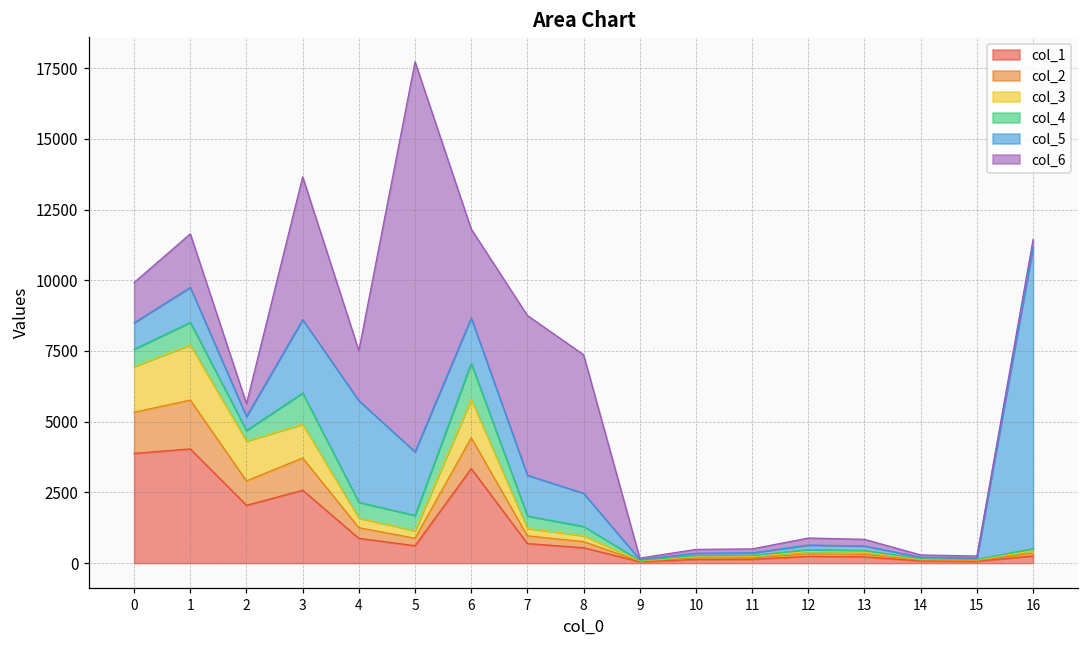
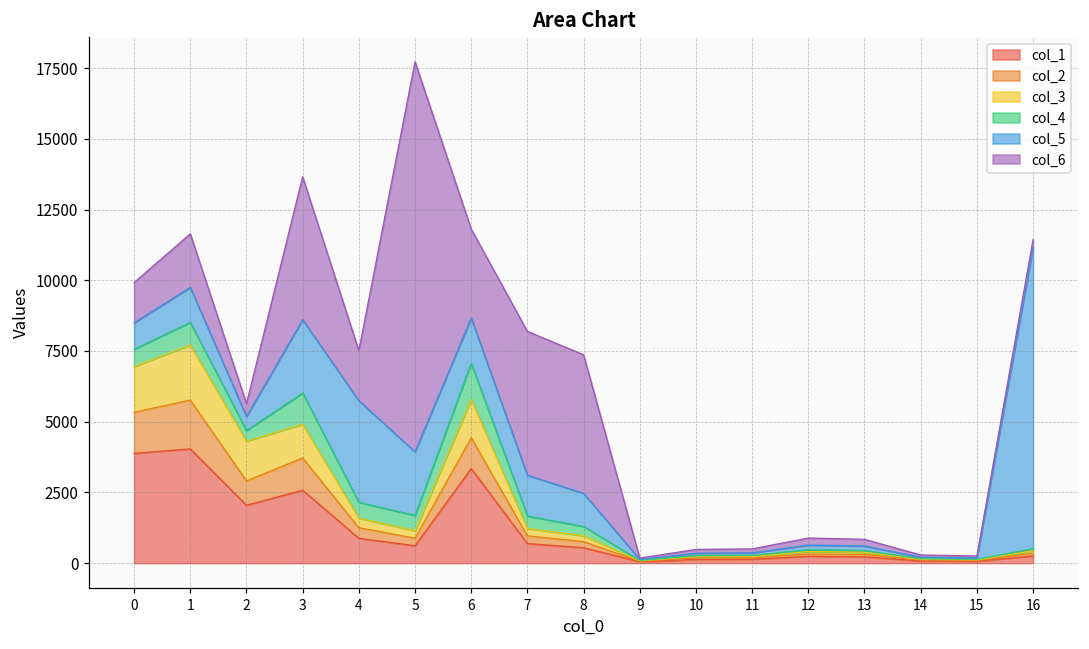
  {
    "col_3": {
      "0": 1600,
      "1": 1900,
      "2": 1400,
      "3": 1200,
      "4": 300,
      "5": 300,
      "6": 1400,
      "7": 300,
      "8": 200
    },
    "col_4": {
      "0": 600,
      "1": 800,
      "2": 400,
      "3": 1100,
      "4": 600,
      "5": 500,
      "6": 1300,
      "7": 400,
      "8": 300
    },
    "col_5": {
      "0": 900,
      "1": 1200,
      "2": 500,
      "3": 2600,
      "4": 3600,
      "5": 2200,
      "6": 1600,
      "7": 1400,
      "8": 1200,
      "12": 200,
      "13": 200,
      "16": 10700
    },
    "col_6": {
      "0": 1400,
      "1": 1900,
      "2": 500,
      "3": 5000,
      "4": 1800,
      "5": 13800,
      "6": 3100,
-     "7": 5600,
+     "7": 5100,
      "8": 4900,
      "10": 100,
      "11": 100,
      "12": 200,
      "13": 200,
      "16": 300
    }
  }
